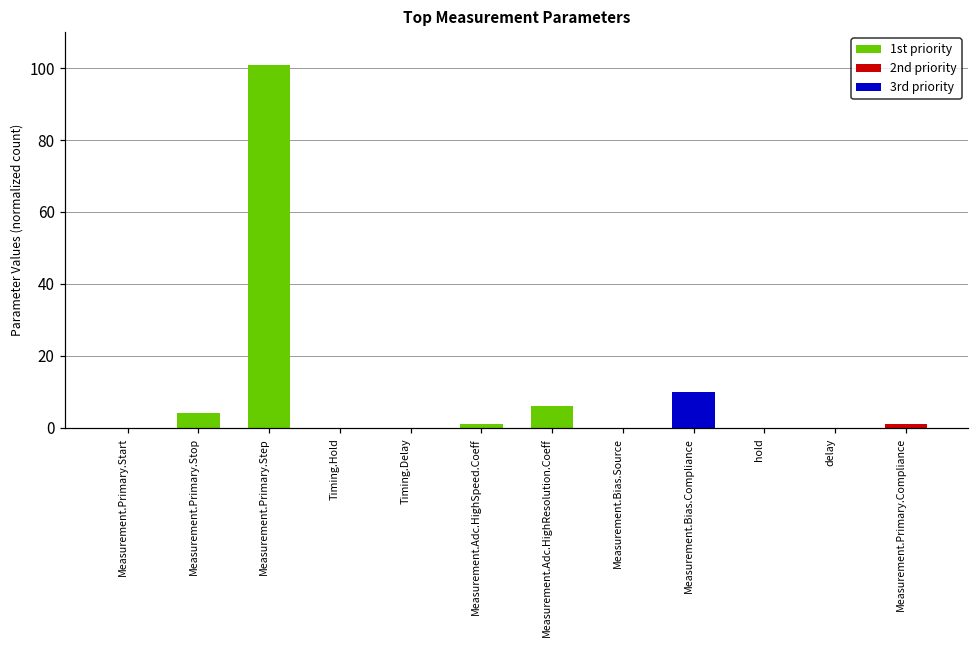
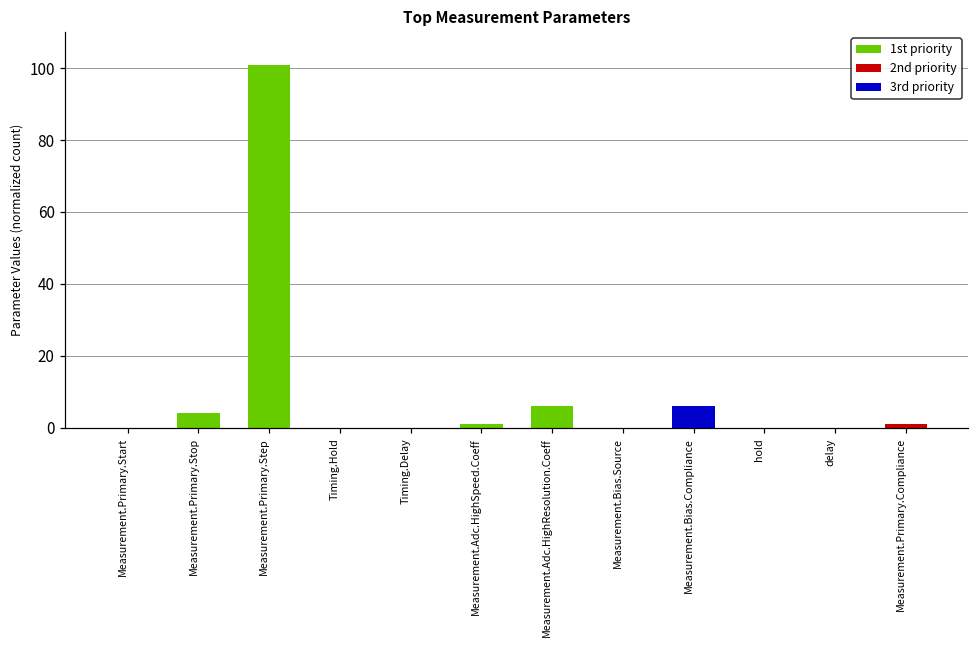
  {
    "1st priority": {
      "Measurement.Primary.Start": 0,
      "Measurement.Primary.Stop": 4,
      "Measurement.Primary.Step": 101,
      "Timing.Hold": 0,
      "Timing.Delay": 0,
      "Measurement.Adc.HighSpeed.Coeff": 1,
      "Measurement.Adc.HighResolution.Coeff": 6,
      "Measurement.Bias.Source": 0,
      "Measurement.Bias.Compliance": 0,
      "hold": 0,
      "delay": 0,
      "Measurement.Primary.Compliance": 0
    },
    "3rd priority": {
-     "Measurement.Bias.Compliance": 10
+     "Measurement.Bias.Compliance": 6
    }
  }
